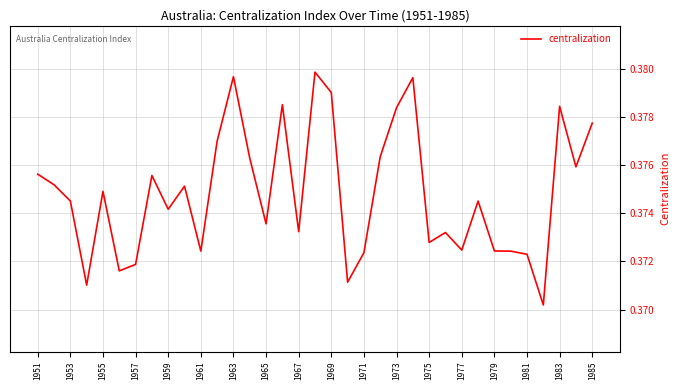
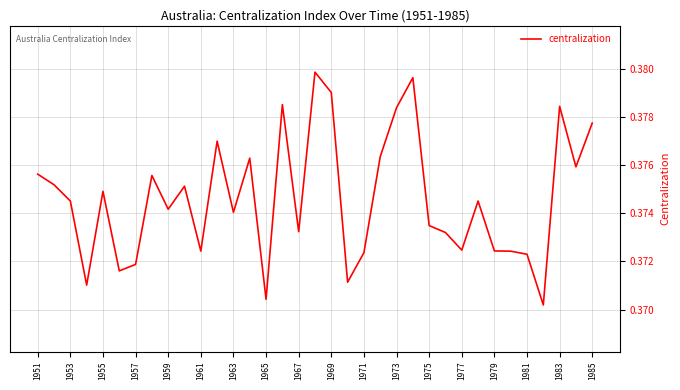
  {
    "1951": 0.3756,
    "1953": 0.3745,
    "1955": 0.3749,
    "1957": 0.3719,
    "1959": 0.3742,
    "1961": 0.3724,
-   "1963": 0.3797,
-   "1965": 0.3736,
+   "1963": 0.3740,
+   "1965": 0.3704,
    "1967": 0.3732,
    "1969": 0.3790,
    "1971": 0.3724,
    "1973": 0.3784,
-   "1975": 0.3728,
+   "1975": 0.3735,
    "1977": 0.3725,
    "1979": 0.3724,
    "1981": 0.3723,
    "1983": 0.3784,
    "1985": 0.3777
  }
